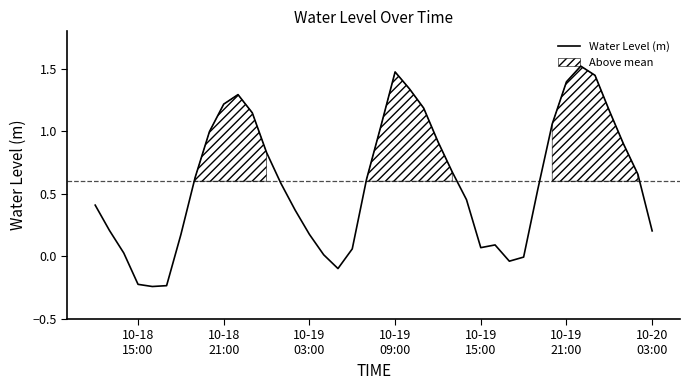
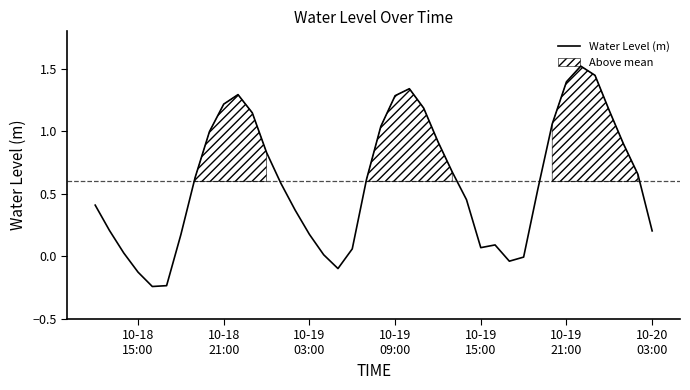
  {
-   "10-18 15:00": -0.22,
+   "10-18 15:00": -0.13,
    "10-18 21:00": 1.22,
    "10-19 03:00": 0.18,
-   "10-19 09:00": 1.48,
+   "10-19 09:00": 1.29,
    "10-19 15:00": 0.07,
    "10-19 21:00": 1.40,
    "10-20 03:00": 0.20
  }
